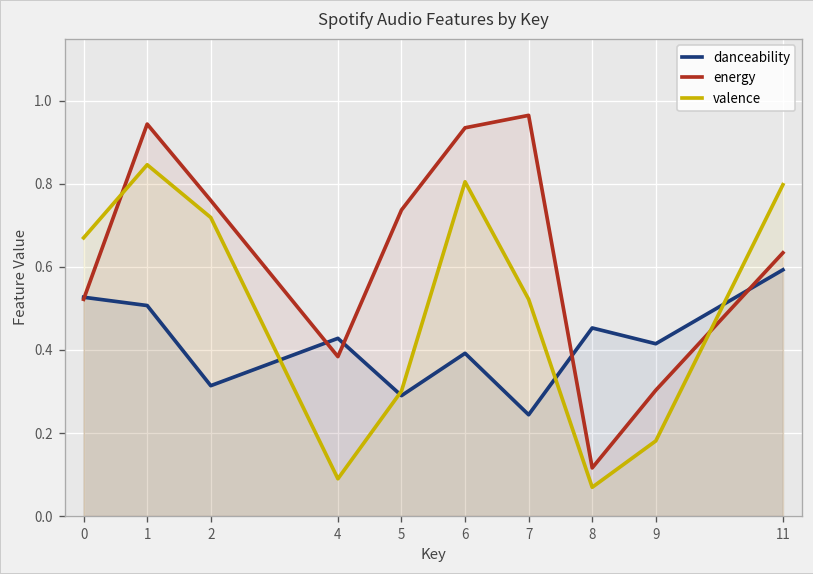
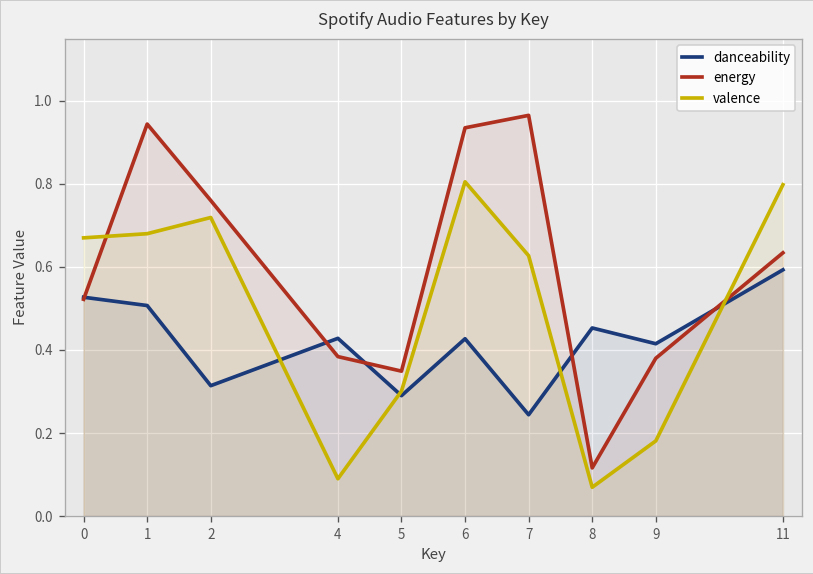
  {
    "danceability": {
      "1": 0.51,
      "2": 0.31,
      "4": 0.43,
      "5": 0.29,
-     "6": 0.39,
+     "6": 0.43,
      "7": 0.24,
      "8": 0.45,
      "9": 0.42,
      "11": 0.59
    },
    "energy": {
      "1": 0.94,
      "2": 0.76,
      "4": 0.38,
-     "5": 0.74,
+     "5": 0.35,
      "6": 0.94,
      "7": 0.97,
      "8": 0.12,
-     "9": 0.30,
+     "9": 0.38,
      "11": 0.63
    },
    "valence": {
      "0": 0.67,
-     "1": 0.85,
+     "1": 0.68,
      "2": 0.72,
      "4": 0.09,
      "5": 0.30,
      "6": 0.81,
-     "7": 0.52,
+     "7": 0.63,
      "8": 0.07,
      "9": 0.18,
      "11": 0.80
    }
  }
